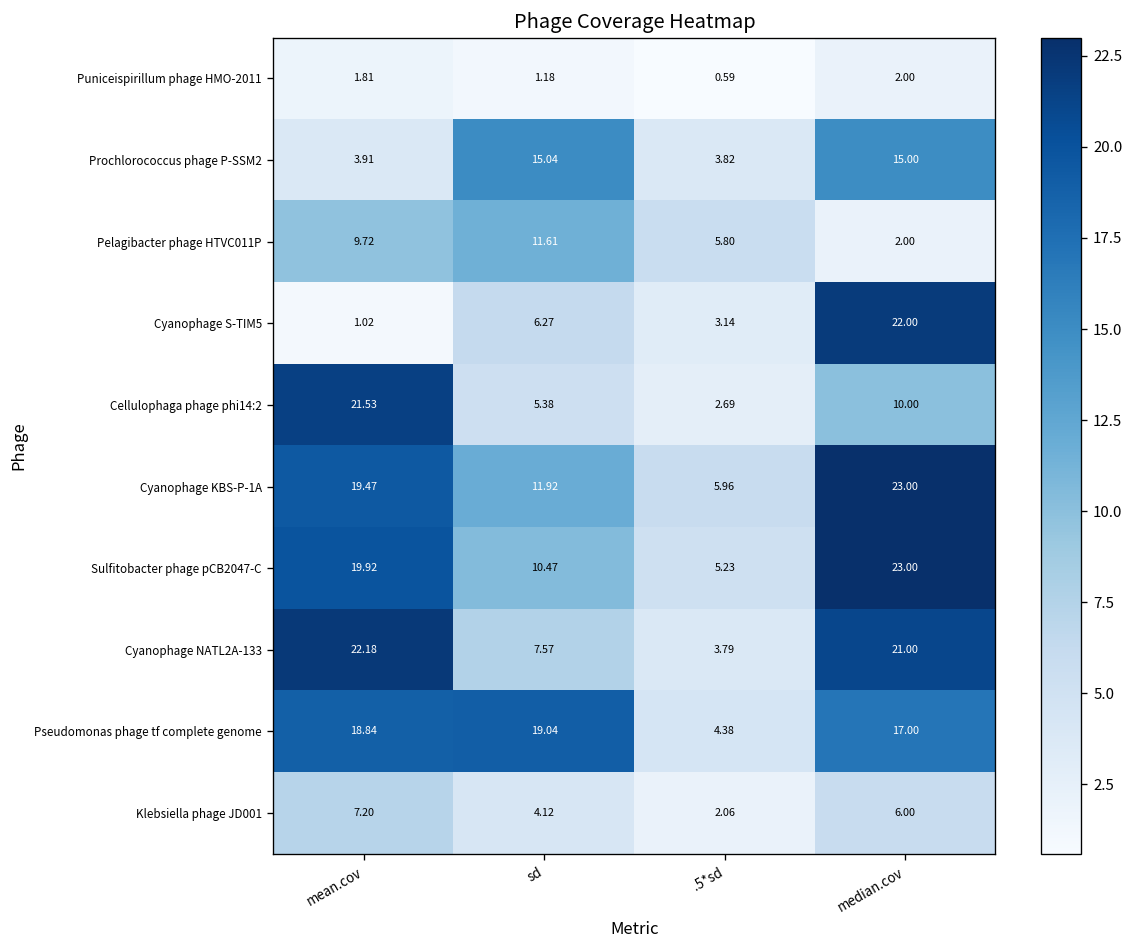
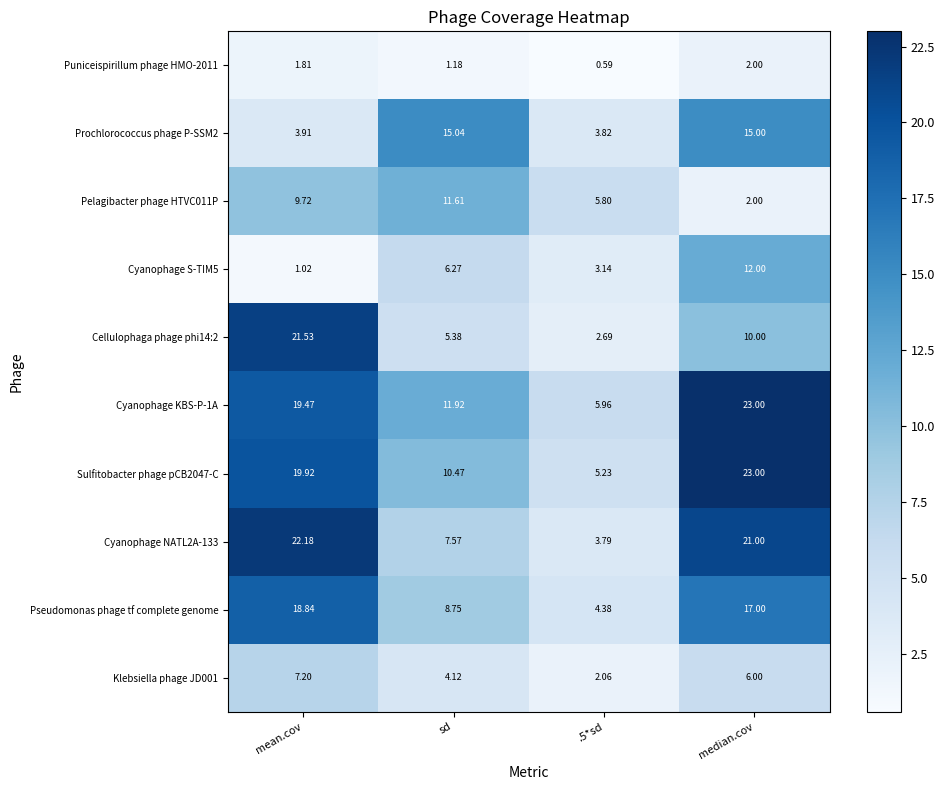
  {
    "Puniceispirillum phage HMO-2011": {
      "mean.cov": 1.81,
      "sd": 1.18,
      ".5*sd": 0.59,
      "median.cov": 2.00
    },
    "Prochlorococcus phage P-SSM2": {
      "mean.cov": 3.91,
      "sd": 15.04,
      ".5*sd": 3.82,
      "median.cov": 15.00
    },
    "Pelagibacter phage HTVC011P": {
      "mean.cov": 9.72,
      "sd": 11.61,
      ".5*sd": 5.80,
      "median.cov": 2.00
    },
    "Cyanophage S-TIM5": {
      "mean.cov": 1.02,
      "sd": 6.27,
      ".5*sd": 3.14,
-     "median.cov": 22.00
+     "median.cov": 12.00
    },
    "Cellulophaga phage phi14:2": {
      "mean.cov": 21.53,
      "sd": 5.38,
      ".5*sd": 2.69,
      "median.cov": 10.00
    },
    "Cyanophage KBS-P-1A": {
      "mean.cov": 19.47,
      "sd": 11.92,
      ".5*sd": 5.96,
      "median.cov": 23.00
    },
    "Sulfitobacter phage pCB2047-C": {
      "mean.cov": 19.92,
      "sd": 10.47,
      ".5*sd": 5.23,
      "median.cov": 23.00
    },
    "Cyanophage NATL2A-133": {
      "mean.cov": 22.18,
      "sd": 7.57,
      ".5*sd": 3.79,
      "median.cov": 21.00
    },
    "Pseudomonas phage tf complete genome": {
      "mean.cov": 18.84,
-     "sd": 19.04,
+     "sd": 8.75,
      ".5*sd": 4.38,
      "median.cov": 17.00
    },
    "Klebsiella phage JD001": {
      "mean.cov": 7.20,
      "sd": 4.12,
      ".5*sd": 2.06,
      "median.cov": 6.00
    }
  }
